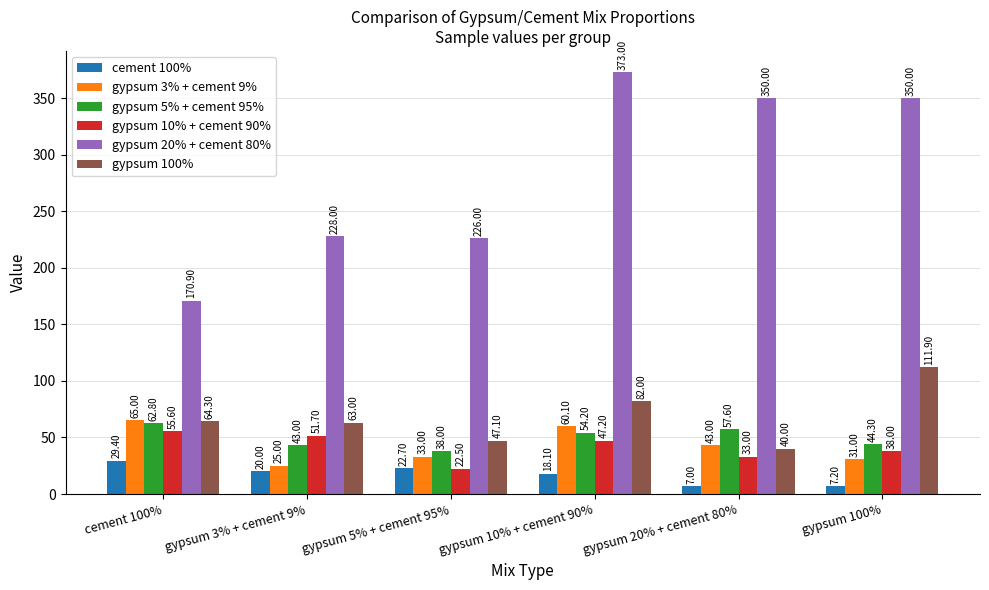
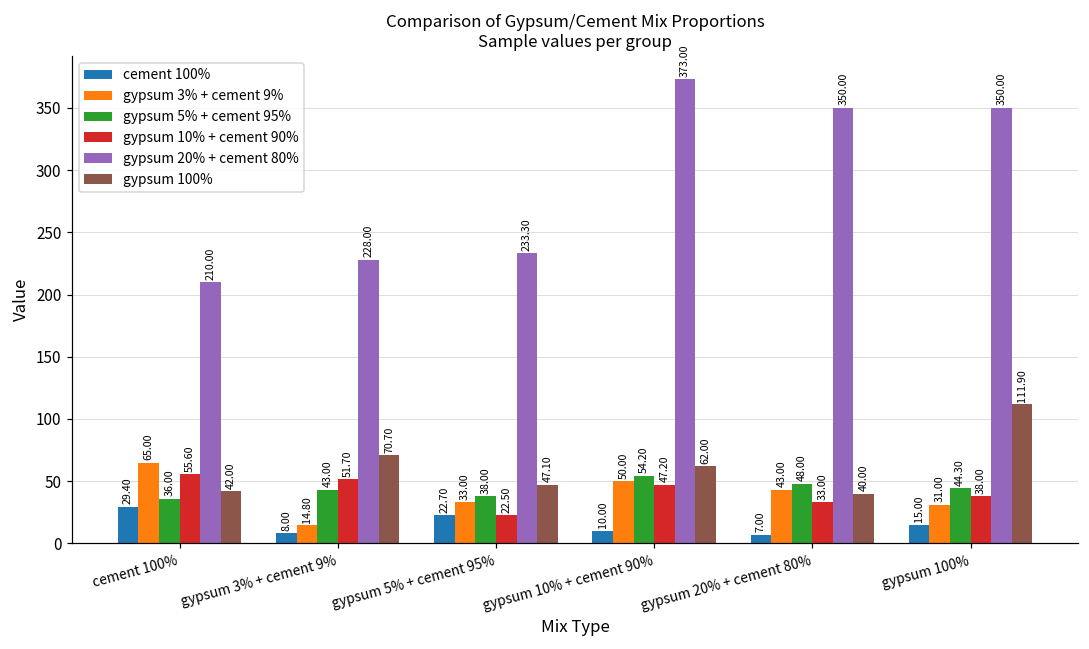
  {
    "cement 100%": {
      "cement 100%": 29.40,
-     "gypsum 3% + cement 9%": 20.00,
+     "gypsum 3% + cement 9%": 8.00,
      "gypsum 5% + cement 95%": 22.70,
-     "gypsum 10% + cement 90%": 18.10,
+     "gypsum 10% + cement 90%": 10.00,
      "gypsum 20% + cement 80%": 7.00,
-     "gypsum 100%": 7.20
+     "gypsum 100%": 15.00
    },
    "gypsum 3% + cement 9%": {
      "cement 100%": 65.00,
-     "gypsum 3% + cement 9%": 25.00,
+     "gypsum 3% + cement 9%": 14.80,
      "gypsum 5% + cement 95%": 33.00,
-     "gypsum 10% + cement 90%": 60.10,
+     "gypsum 10% + cement 90%": 50.00,
      "gypsum 20% + cement 80%": 43.00,
      "gypsum 100%": 31.00
    },
    "gypsum 5% + cement 95%": {
-     "cement 100%": 62.80,
+     "cement 100%": 36.00,
      "gypsum 3% + cement 9%": 43.00,
      "gypsum 5% + cement 95%": 38.00,
      "gypsum 10% + cement 90%": 54.20,
-     "gypsum 20% + cement 80%": 57.60,
+     "gypsum 20% + cement 80%": 48.00,
      "gypsum 100%": 44.30
    },
    "gypsum 10% + cement 90%": {
      "cement 100%": 55.60,
      "gypsum 3% + cement 9%": 51.70,
      "gypsum 5% + cement 95%": 22.50,
      "gypsum 10% + cement 90%": 47.20,
      "gypsum 20% + cement 80%": 33.00,
      "gypsum 100%": 38.00
    },
    "gypsum 20% + cement 80%": {
-     "cement 100%": 170.90,
+     "cement 100%": 210.00,
      "gypsum 3% + cement 9%": 228.00,
-     "gypsum 5% + cement 95%": 226.00,
+     "gypsum 5% + cement 95%": 233.30,
      "gypsum 10% + cement 90%": 373.00,
      "gypsum 20% + cement 80%": 350.00,
      "gypsum 100%": 350.00
    },
    "gypsum 100%": {
-     "cement 100%": 64.30,
-     "gypsum 3% + cement 9%": 63.00,
+     "cement 100%": 42.00,
+     "gypsum 3% + cement 9%": 70.70,
      "gypsum 5% + cement 95%": 47.10,
-     "gypsum 10% + cement 90%": 82.00,
+     "gypsum 10% + cement 90%": 62.00,
      "gypsum 20% + cement 80%": 40.00,
      "gypsum 100%": 111.90
    }
  }
